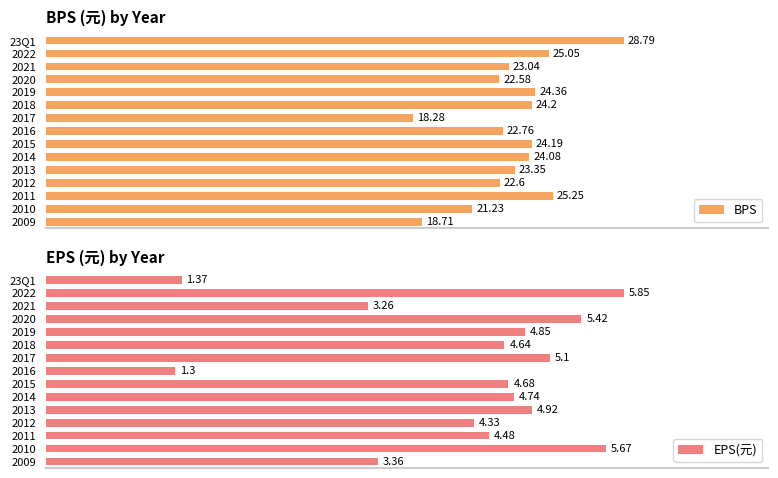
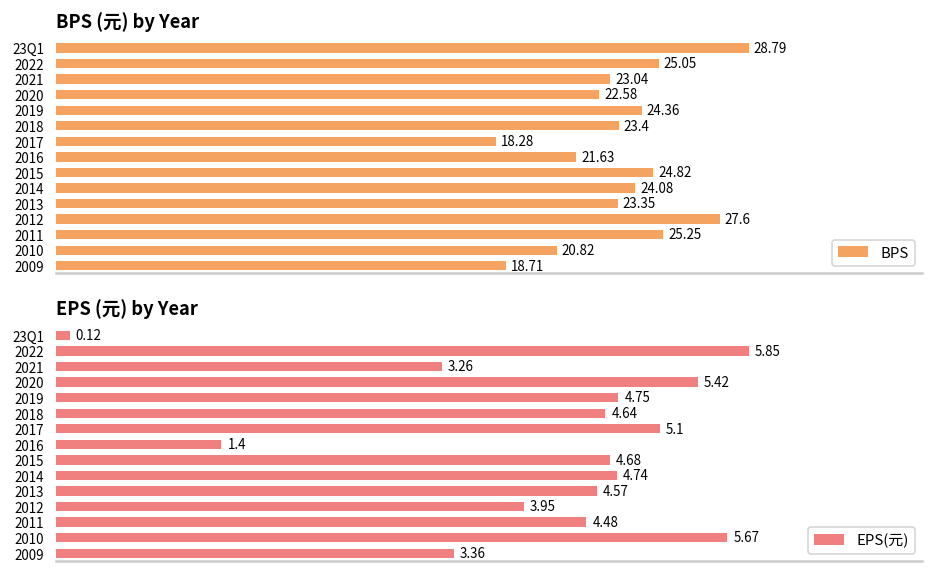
  {
    "BPS (元) by Year": {
      "23Q1": 28.79,
      "2022": 25.05,
      "2021": 23.04,
      "2020": 22.58,
      "2019": 24.36,
-     "2018": 24.2,
+     "2018": 23.4,
      "2017": 18.28,
-     "2016": 22.76,
-     "2015": 24.19,
+     "2016": 21.63,
+     "2015": 24.82,
      "2014": 24.08,
      "2013": 23.35,
-     "2012": 22.6,
+     "2012": 27.6,
      "2011": 25.25,
-     "2010": 21.23,
+     "2010": 20.82,
      "2009": 18.71
    },
    "EPS (元) by Year": {
-     "23Q1": 1.37,
+     "23Q1": 0.12,
      "2022": 5.85,
      "2021": 3.26,
      "2020": 5.42,
-     "2019": 4.85,
+     "2019": 4.75,
      "2018": 4.64,
      "2017": 5.1,
-     "2016": 1.3,
+     "2016": 1.4,
      "2015": 4.68,
      "2014": 4.74,
-     "2013": 4.92,
-     "2012": 4.33,
+     "2013": 4.57,
+     "2012": 3.95,
      "2011": 4.48,
      "2010": 5.67,
      "2009": 3.36
    }
  }
